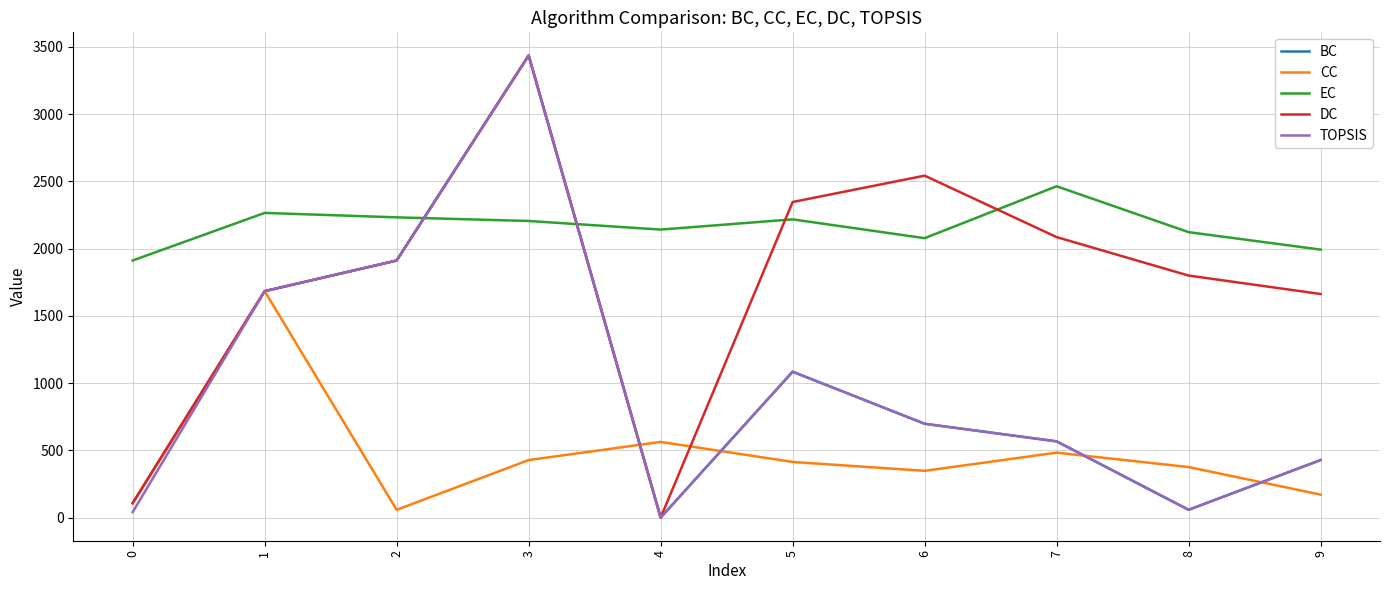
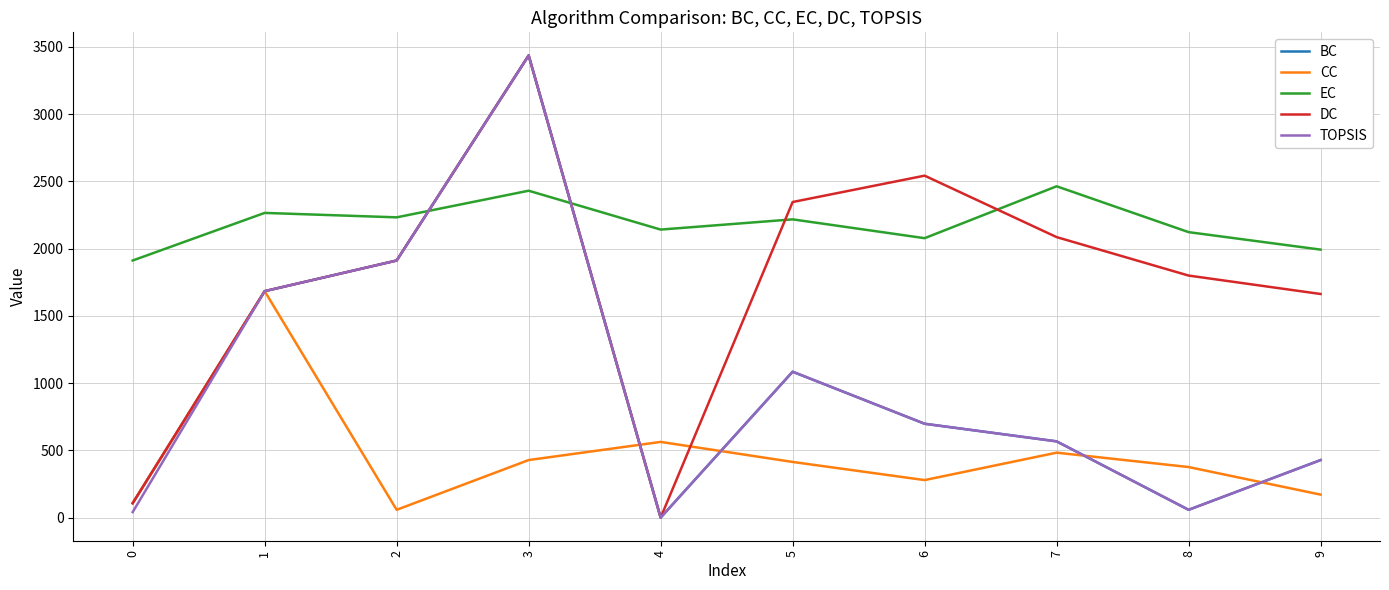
  {
    "CC": {
      "2": 60,
      "3": 430,
      "4": 560,
      "5": 410,
-     "6": 350,
+     "6": 280,
      "7": 480,
      "8": 380,
      "9": 170
    },
    "EC": {
      "0": 1910,
      "1": 2270,
      "2": 2230,
-     "3": 2210,
+     "3": 2430,
      "4": 2140,
      "5": 2220,
      "6": 2080,
      "7": 2460,
      "8": 2120,
      "9": 1990
    },
    "DC": {
      "5": 2350,
      "6": 2540,
      "7": 2090,
      "8": 1800,
      "9": 1660
    },
    "TOPSIS": {
      "0": 40
    }
  }
